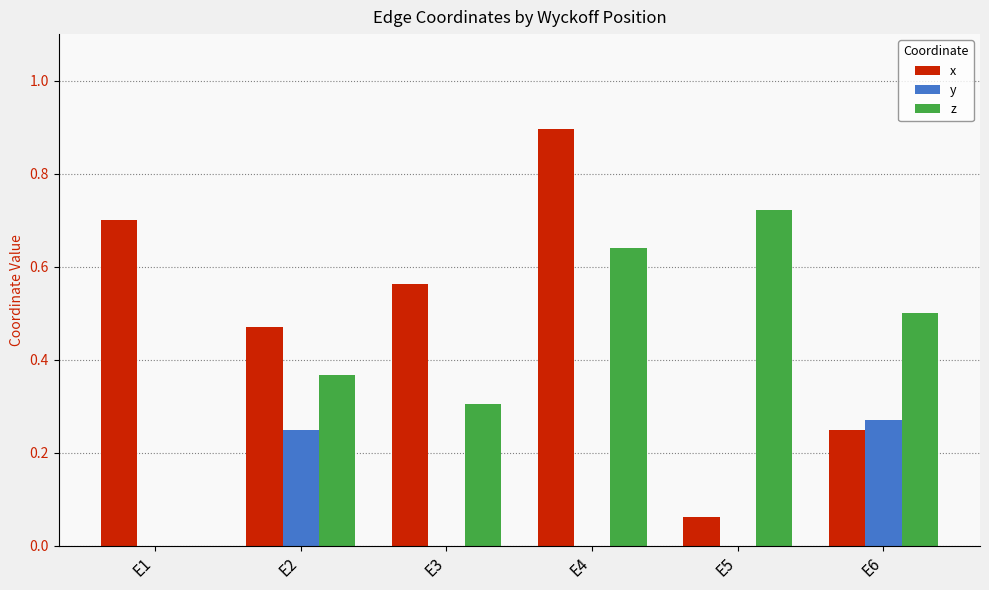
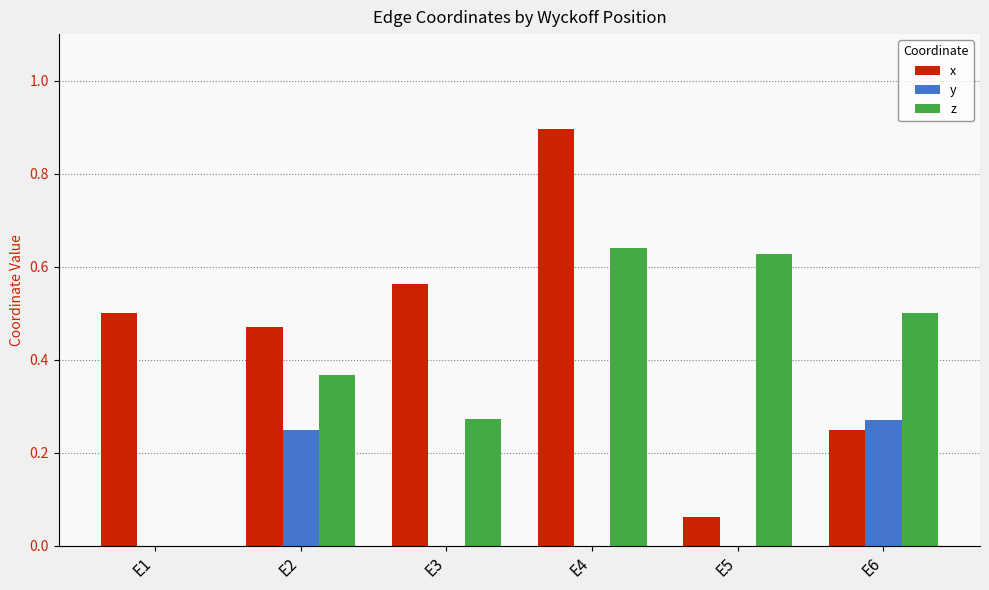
  {
    "x": {
-     "E1": 0.7,
+     "E1": 0.5,
      "E2": 0.47,
      "E3": 0.56,
      "E4": 0.9,
      "E5": 0.06,
      "E6": 0.25
    },
    "y": {
      "E1": 0.00,
      "E2": 0.25,
      "E3": 0.00,
      "E4": 0.00,
      "E5": 0.00,
      "E6": 0.27
    },
    "z": {
      "E1": 0.00,
      "E2": 0.37,
-     "E3": 0.30,
+     "E3": 0.27,
      "E4": 0.64,
-     "E5": 0.72,
+     "E5": 0.63,
      "E6": 0.50
    }
  }
